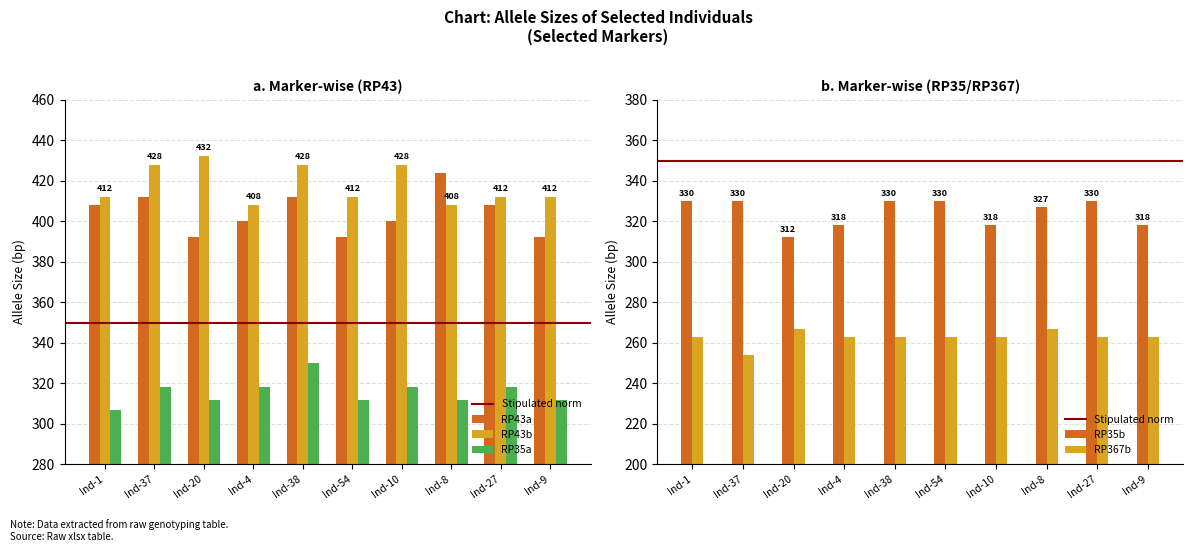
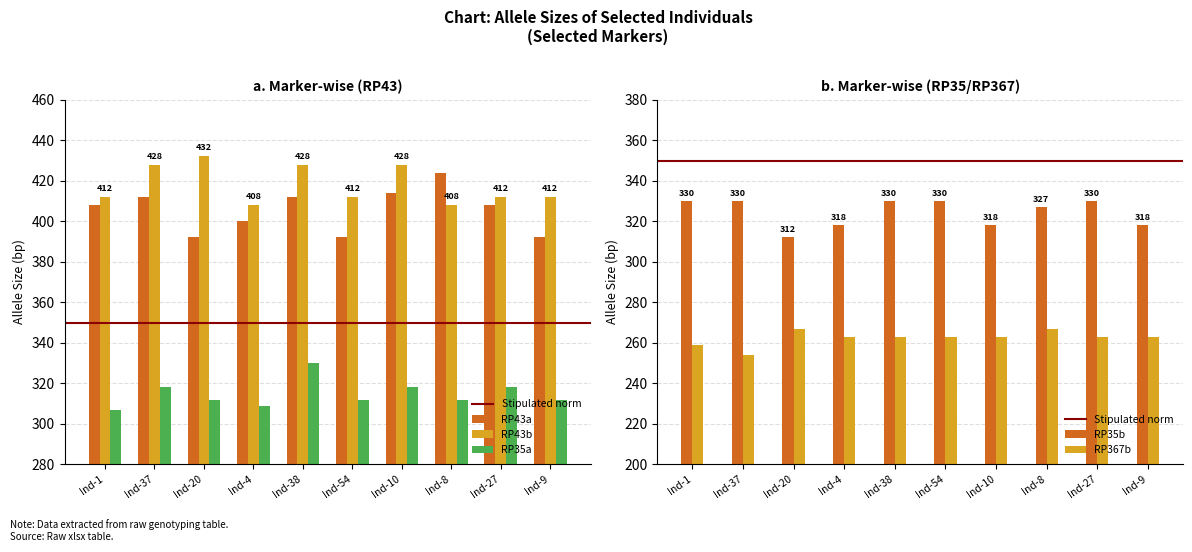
  {
    "a. Marker-wise (RP43)": {
      "RP43a": {
        "Ind-1": 408,
        "Ind-20": 392,
        "Ind-4": 400,
        "Ind-38": 412,
        "Ind-54": 392,
-       "Ind-10": 400,
+       "Ind-10": 414,
        "Ind-8": 424,
        "Ind-9": 392
      },
      "RP43b": {
        "Ind-1": 412,
        "Ind-37": 428,
        "Ind-20": 432,
        "Ind-4": 408,
        "Ind-38": 428,
        "Ind-54": 412,
        "Ind-10": 428,
        "Ind-8": 408,
        "Ind-27": 412,
        "Ind-9": 412
      },
      "RP35a": {
        "Ind-1": 307,
        "Ind-37": 318,
        "Ind-20": 312,
-       "Ind-4": 318,
+       "Ind-4": 309,
        "Ind-38": 330,
        "Ind-54": 312,
        "Ind-10": 318,
        "Ind-8": 312,
        "Ind-27": 318,
        "Ind-9": 312
      }
    },
    "b. Marker-wise (RP35/RP367)": {
      "RP35b": {
        "Ind-1": 330,
        "Ind-37": 330,
        "Ind-20": 312,
        "Ind-4": 318,
        "Ind-38": 330,
        "Ind-54": 330,
        "Ind-10": 318,
        "Ind-8": 327,
        "Ind-27": 330,
        "Ind-9": 318
      },
      "RP367b": {
-       "Ind-1": 263,
+       "Ind-1": 259,
        "Ind-37": 254,
        "Ind-20": 267,
        "Ind-4": 263,
        "Ind-38": 263,
        "Ind-54": 263,
        "Ind-10": 263,
        "Ind-8": 267,
        "Ind-27": 263,
        "Ind-9": 263
      }
    }
  }
